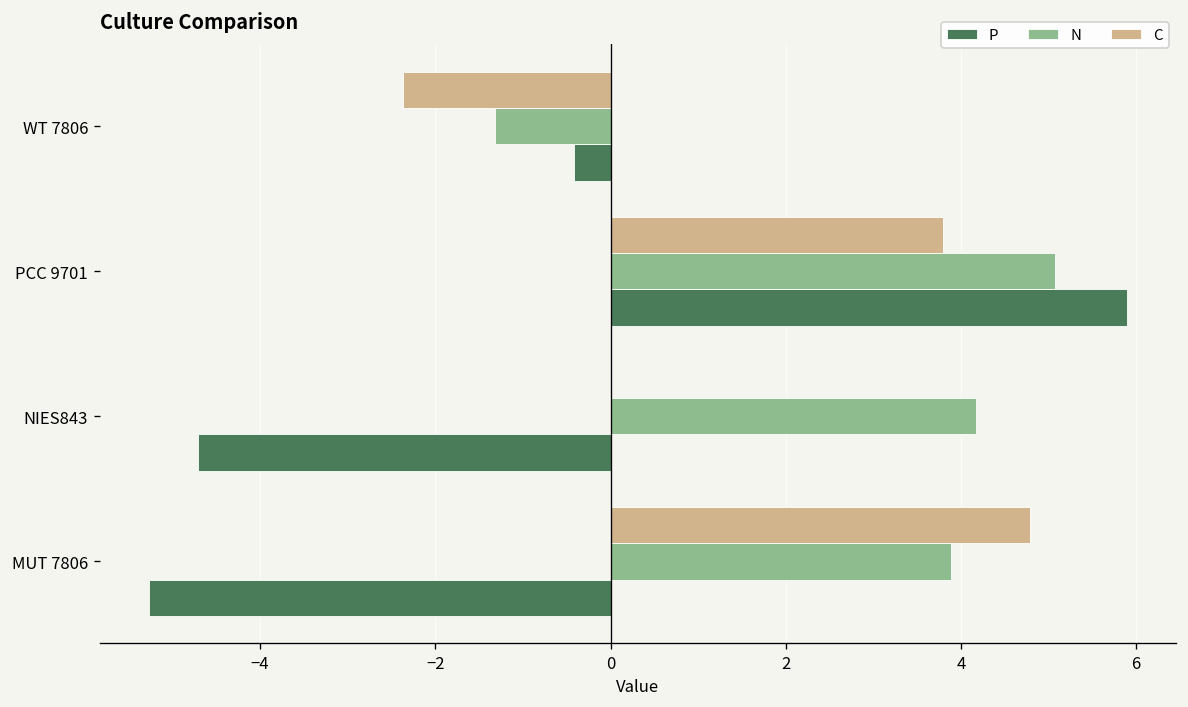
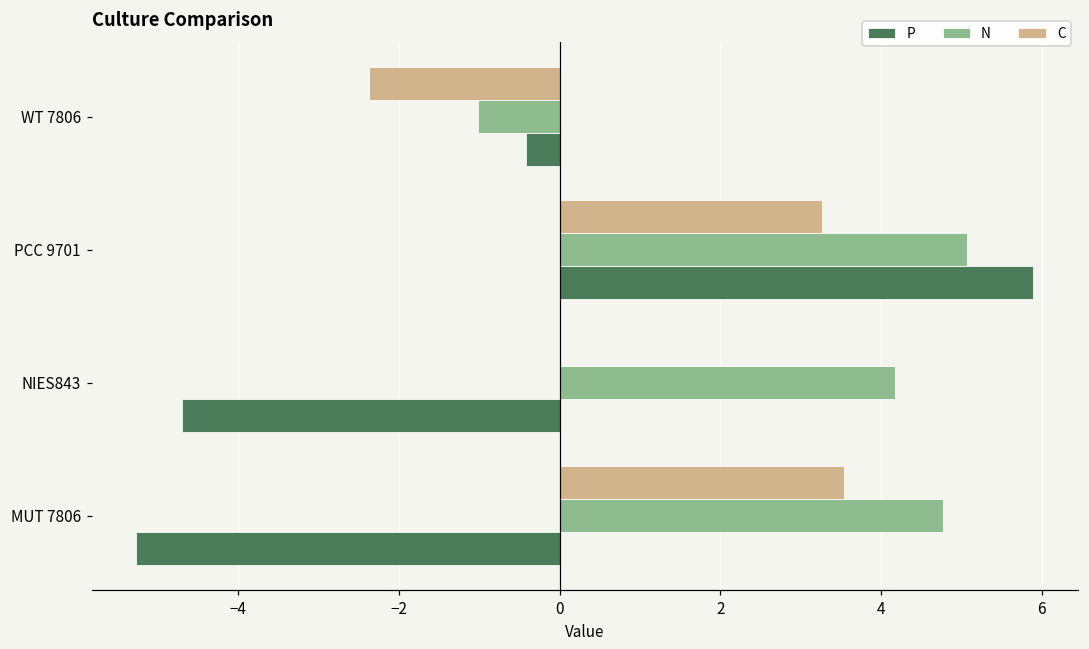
  {
    "P": {
      "WT 7806": -0.4,
      "PCC 9701": 5.9,
      "NIES843": -4.7,
      "MUT 7806": -5.3
    },
    "N": {
-     "WT 7806": -1.3,
+     "WT 7806": -1.0,
      "PCC 9701": 5.1,
      "NIES843": 4.2,
-     "MUT 7806": 3.9
+     "MUT 7806": 4.8
    },
    "C": {
      "WT 7806": -2.4,
-     "PCC 9701": 3.8,
-     "MUT 7806": 4.8
+     "PCC 9701": 3.3,
+     "MUT 7806": 3.5
    }
  }
